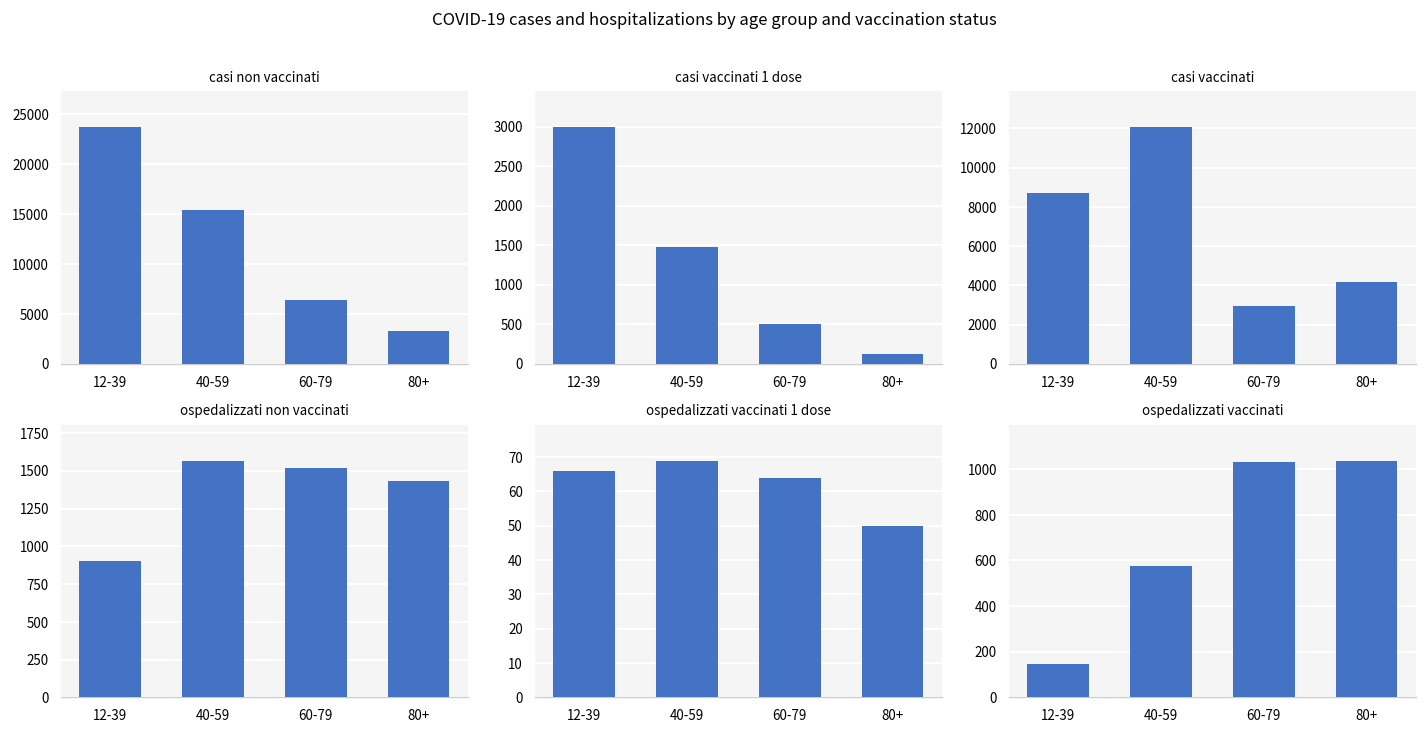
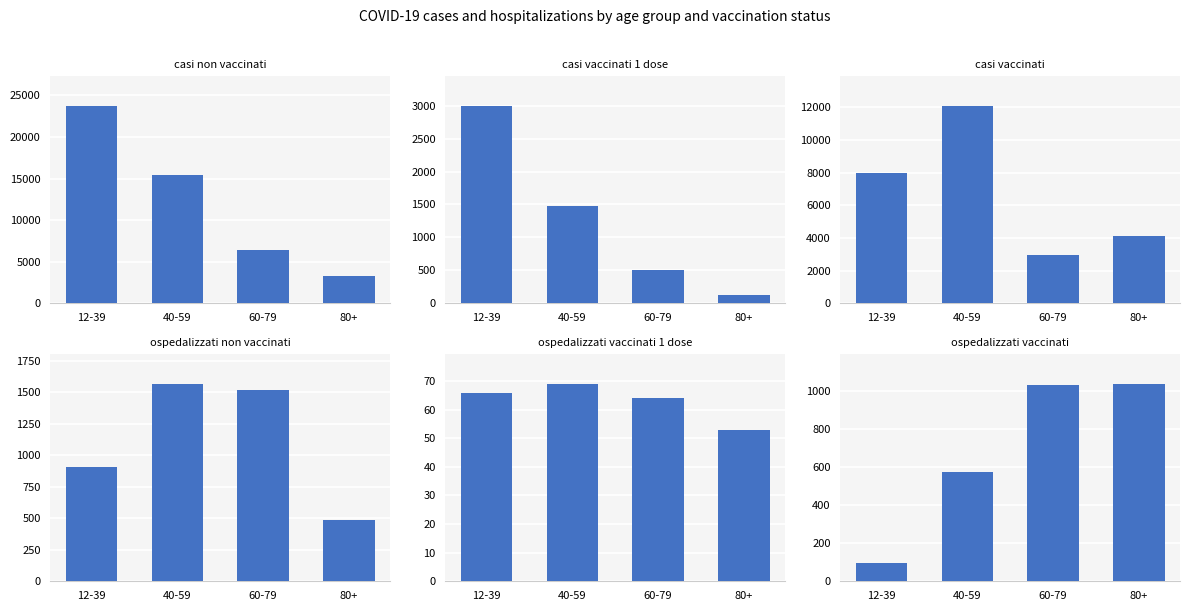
  {
    "casi non vaccinati": {
      "12-39": 24000,
      "40-59": 15000,
      "60-79": 6000,
      "80+": 3000
    },
    "casi vaccinati 1 dose": {
      "12-39": 3000,
      "40-59": 1500,
      "60-79": 500,
      "80+": 100
    },
    "casi vaccinati": {
-     "12-39": 8700,
+     "12-39": 8000,
      "40-59": 12100,
      "60-79": 2900,
      "80+": 4100
    },
    "ospedalizzati non vaccinati": {
      "12-39": 910,
      "40-59": 1570,
      "60-79": 1520,
-     "80+": 1430
+     "80+": 490
    },
    "ospedalizzati vaccinati 1 dose": {
      "12-39": 66,
      "40-59": 69,
      "60-79": 64,
-     "80+": 50
+     "80+": 53
    },
    "ospedalizzati vaccinati": {
-     "12-39": 150,
+     "12-39": 100,
      "40-59": 570,
      "60-79": 1030,
      "80+": 1040
    }
  }
